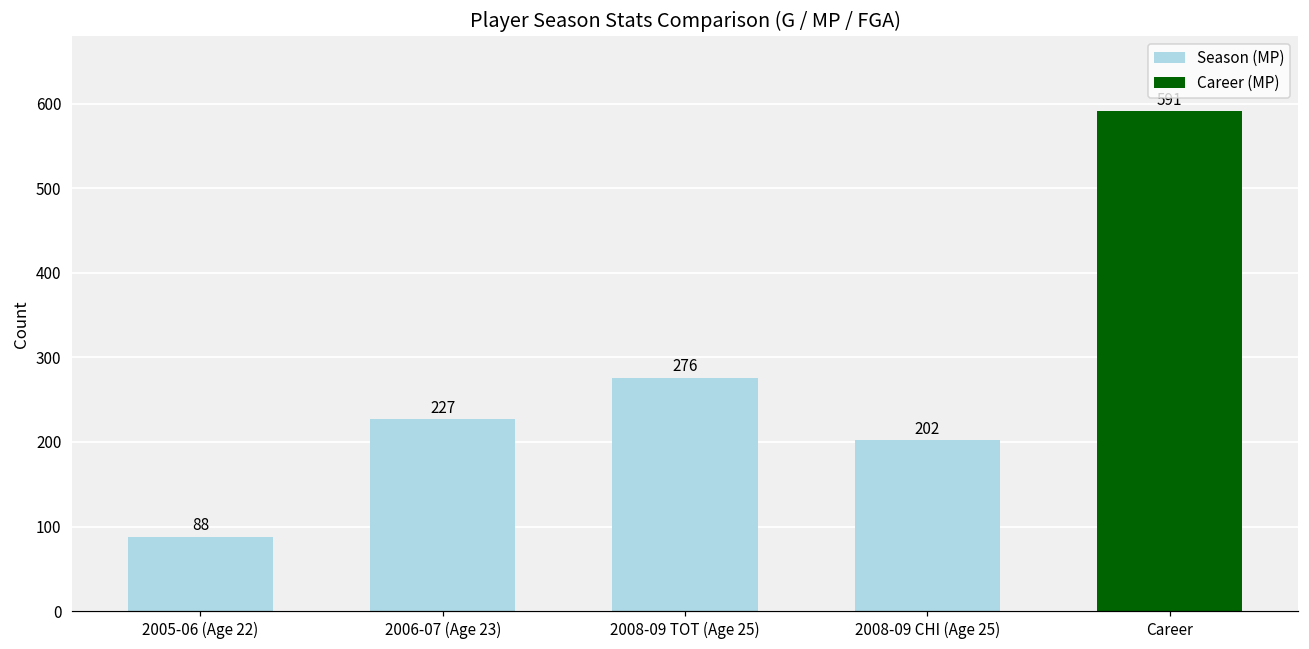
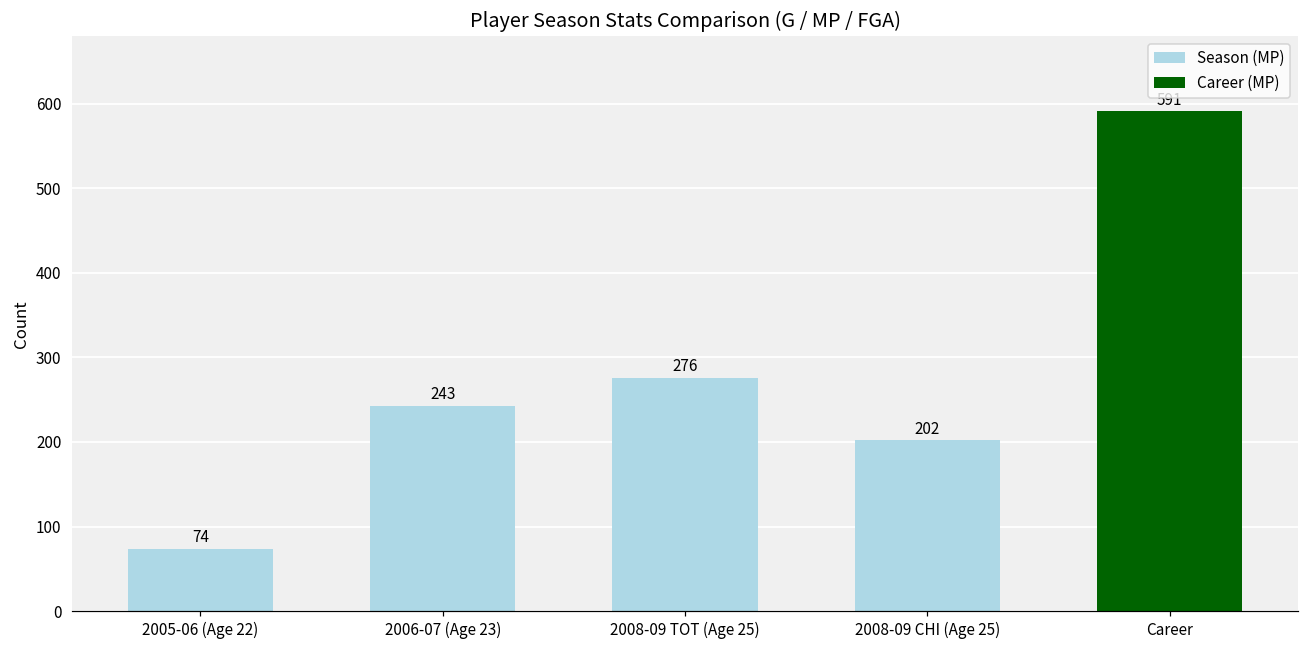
  {
-   "2005-06 (Age 22)": 88,
-   "2006-07 (Age 23)": 227,
+   "2005-06 (Age 22)": 74,
+   "2006-07 (Age 23)": 243,
    "2008-09 TOT (Age 25)": 276,
    "2008-09 CHI (Age 25)": 202
  }
